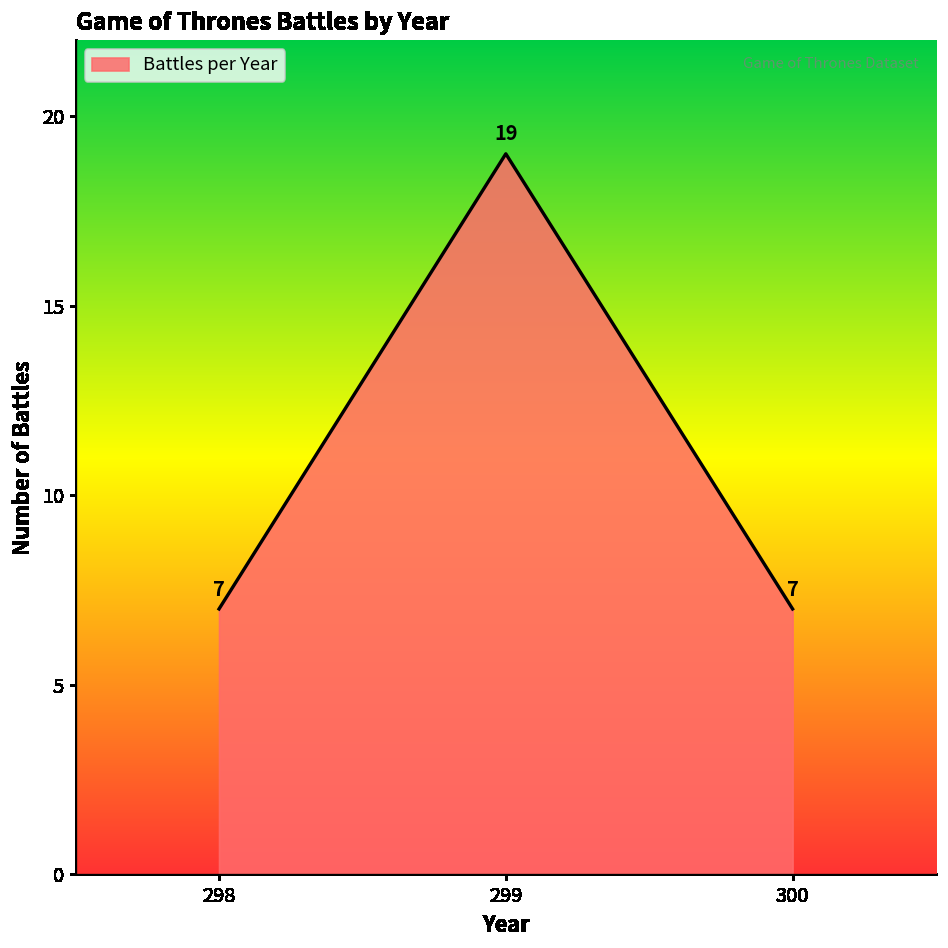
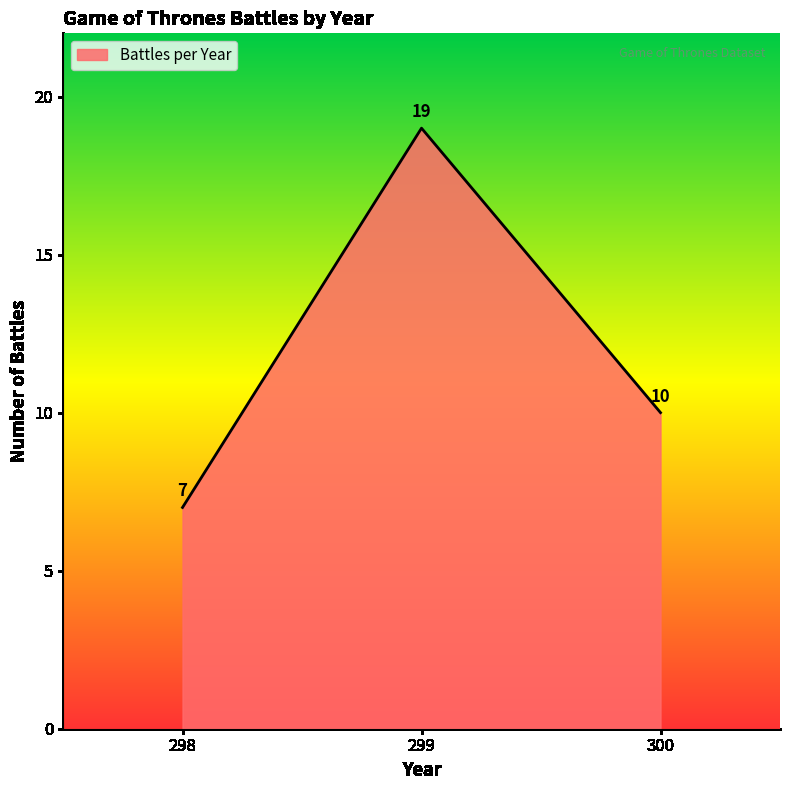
  {
    "298": 7,
    "299": 19,
-   "300": 7
+   "300": 10
  }
